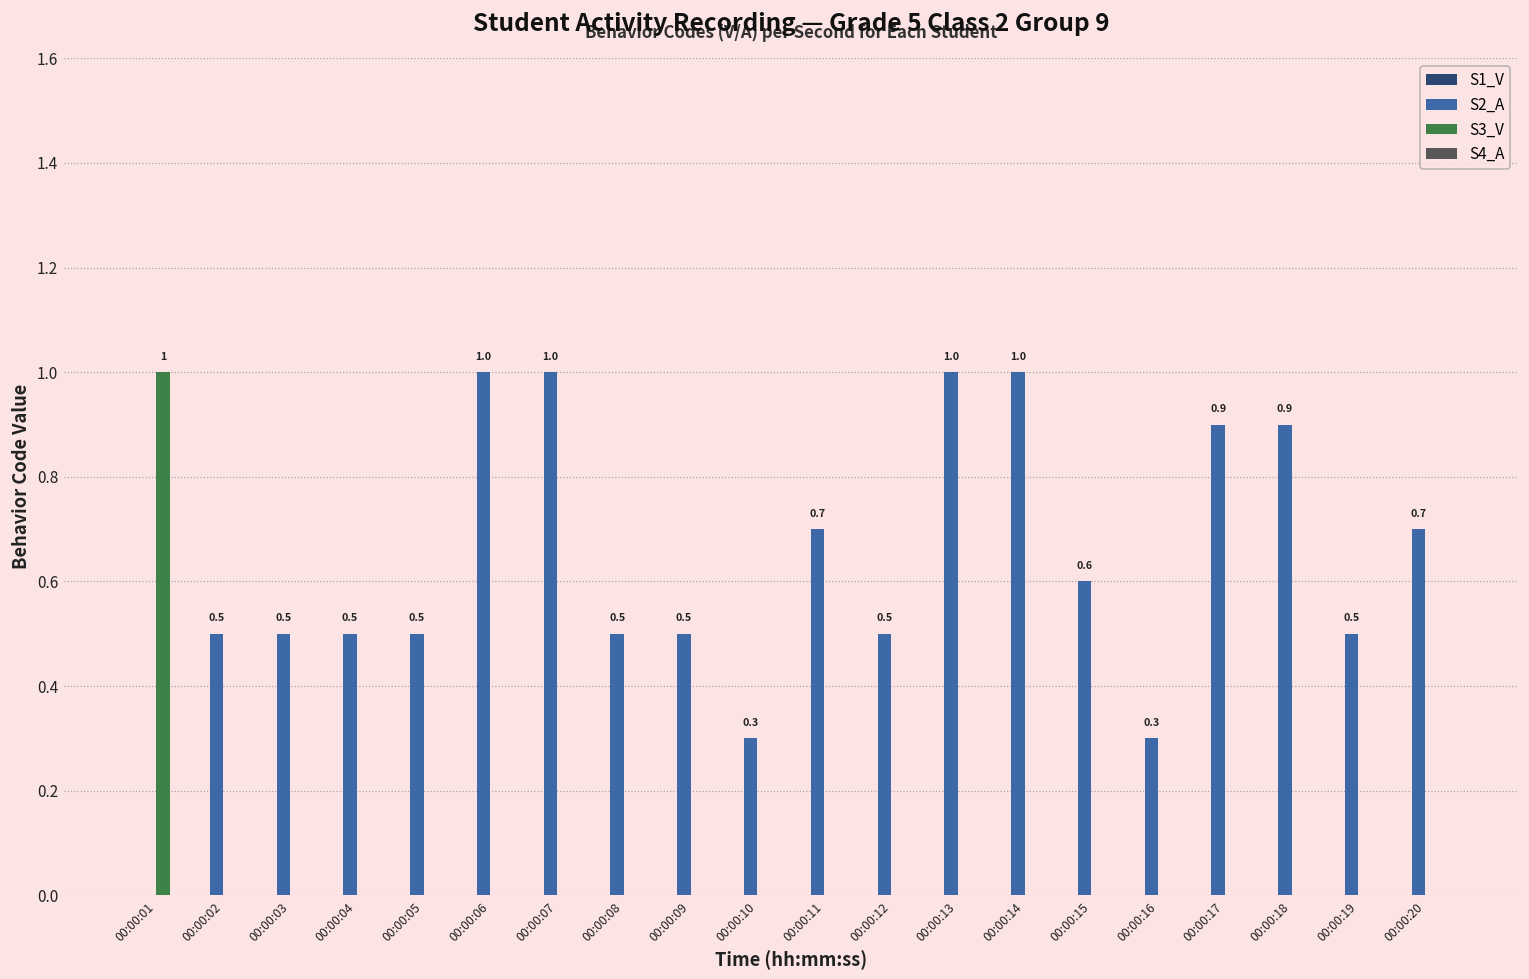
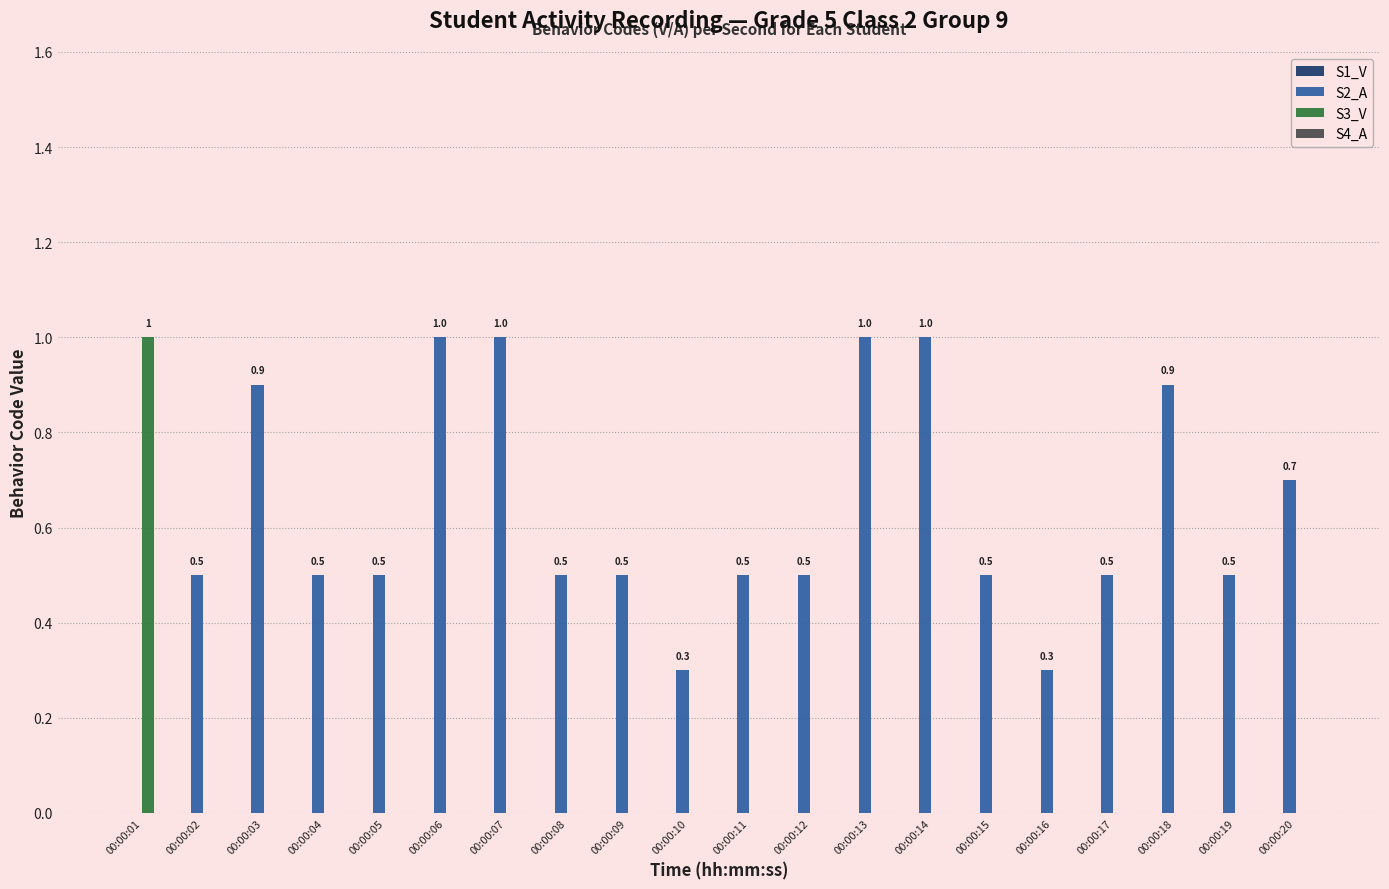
  {
    "S1_V": {
      "00:00:01": 0.00,
      "00:00:02": 0.00,
      "00:00:03": 0.00,
      "00:00:04": 0.00,
      "00:00:05": 0.00,
      "00:00:06": 0.00,
      "00:00:07": 0.00,
      "00:00:08": 0.00,
      "00:00:09": 0.00,
      "00:00:10": 0.00,
      "00:00:11": 0.00,
      "00:00:12": 0.00,
      "00:00:13": 0.00,
      "00:00:14": 0.00,
      "00:00:15": 0.00,
      "00:00:16": 0.00,
      "00:00:17": 0.00,
      "00:00:18": 0.00,
      "00:00:19": 0.00,
      "00:00:20": 0.00
    },
    "S2_A": {
      "00:00:02": 0.5,
-     "00:00:03": 0.5,
+     "00:00:03": 0.9,
      "00:00:04": 0.5,
      "00:00:05": 0.5,
      "00:00:06": 1.0,
      "00:00:07": 1.0,
      "00:00:08": 0.5,
      "00:00:09": 0.5,
      "00:00:10": 0.3,
-     "00:00:11": 0.7,
+     "00:00:11": 0.5,
      "00:00:12": 0.5,
      "00:00:13": 1.0,
      "00:00:14": 1.0,
-     "00:00:15": 0.6,
+     "00:00:15": 0.5,
      "00:00:16": 0.3,
-     "00:00:17": 0.9,
+     "00:00:17": 0.5,
      "00:00:18": 0.9,
      "00:00:19": 0.5,
      "00:00:20": 0.7
    }
  }
